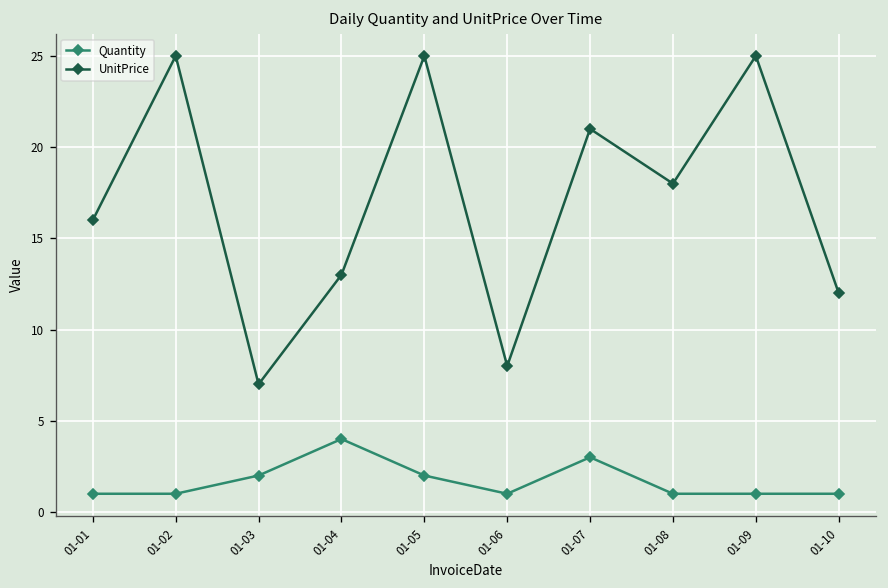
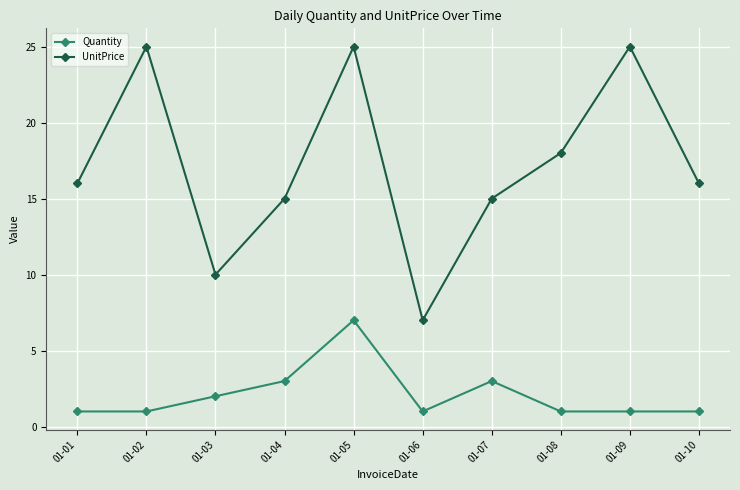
  {
    "Quantity": {
      "01-01": 1,
      "01-02": 1,
      "01-03": 2,
-     "01-04": 4,
-     "01-05": 2,
+     "01-04": 3,
+     "01-05": 7,
      "01-06": 1,
      "01-07": 3,
      "01-08": 1,
      "01-09": 1,
      "01-10": 1
    },
    "UnitPrice": {
      "01-01": 16,
      "01-02": 25,
-     "01-03": 7,
-     "01-04": 13,
+     "01-03": 10,
+     "01-04": 15,
      "01-05": 25,
-     "01-06": 8,
-     "01-07": 21,
+     "01-06": 7,
+     "01-07": 15,
      "01-08": 18,
      "01-09": 25,
-     "01-10": 12
+     "01-10": 16
    }
  }
